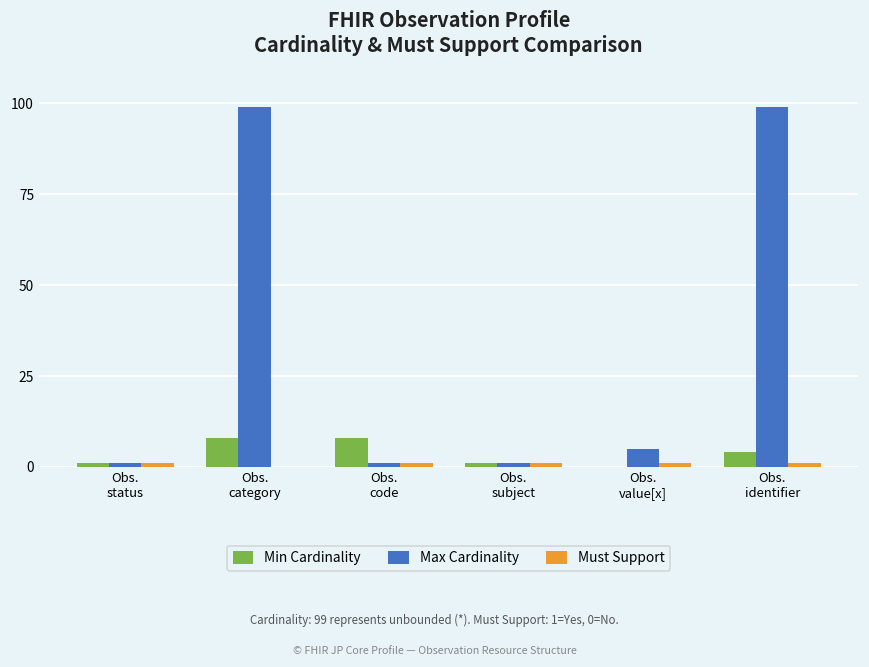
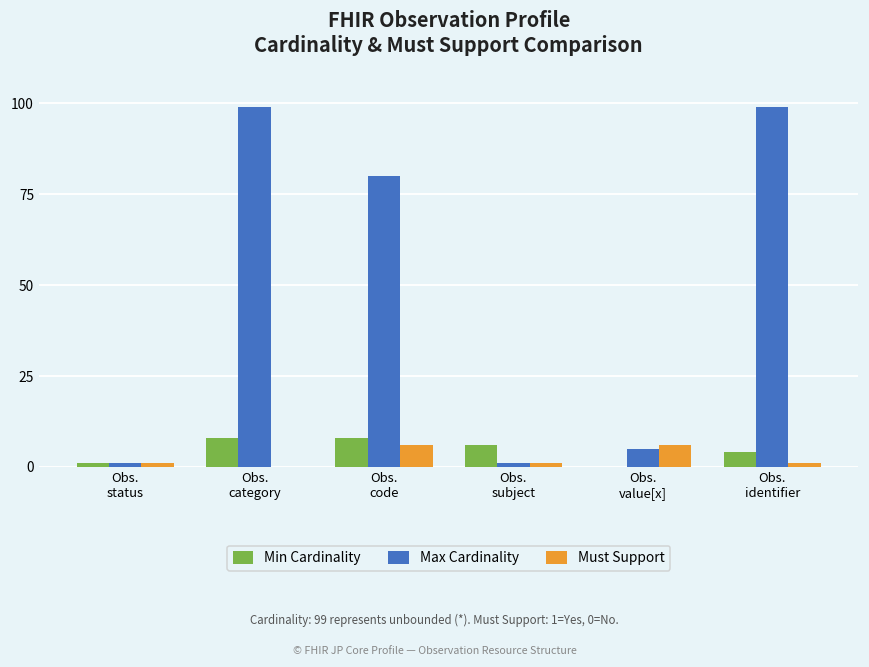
  {
    "Min Cardinality": {
      "Obs. status": 1,
      "Obs. category": 8,
      "Obs. code": 8,
-     "Obs. subject": 1,
+     "Obs. subject": 6,
      "Obs. value[x]": 0,
      "Obs. identifier": 4
    },
    "Max Cardinality": {
      "Obs. status": 1,
      "Obs. category": 99,
-     "Obs. code": 1,
+     "Obs. code": 80,
      "Obs. subject": 1,
      "Obs. value[x]": 5,
      "Obs. identifier": 99
    },
    "Must Support": {
      "Obs. status": 1,
      "Obs. category": 0,
-     "Obs. code": 1,
+     "Obs. code": 6,
      "Obs. subject": 1,
-     "Obs. value[x]": 1,
+     "Obs. value[x]": 6,
      "Obs. identifier": 1
    }
  }
